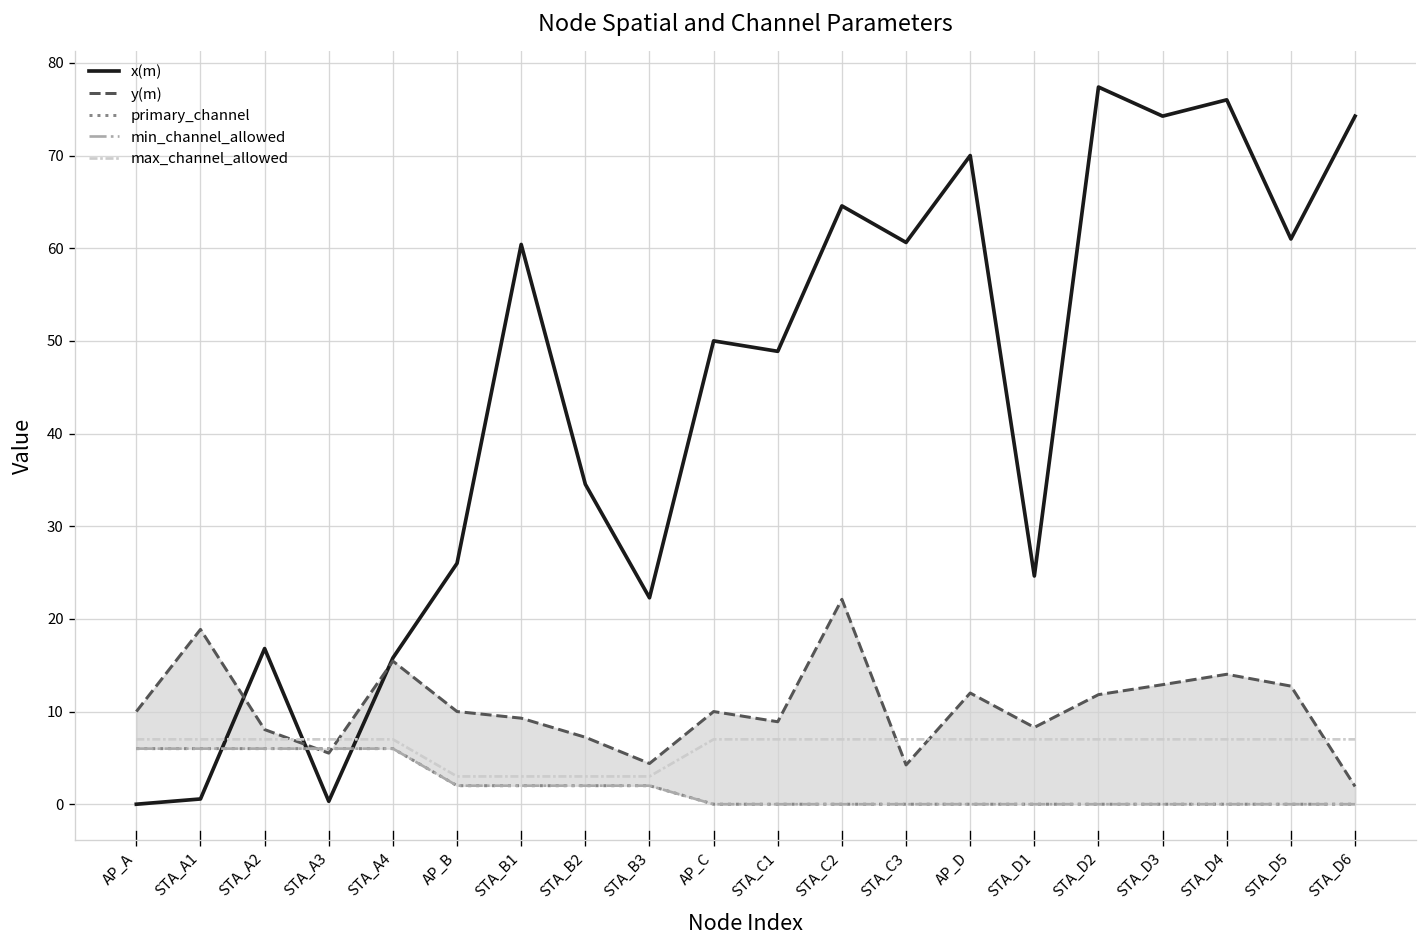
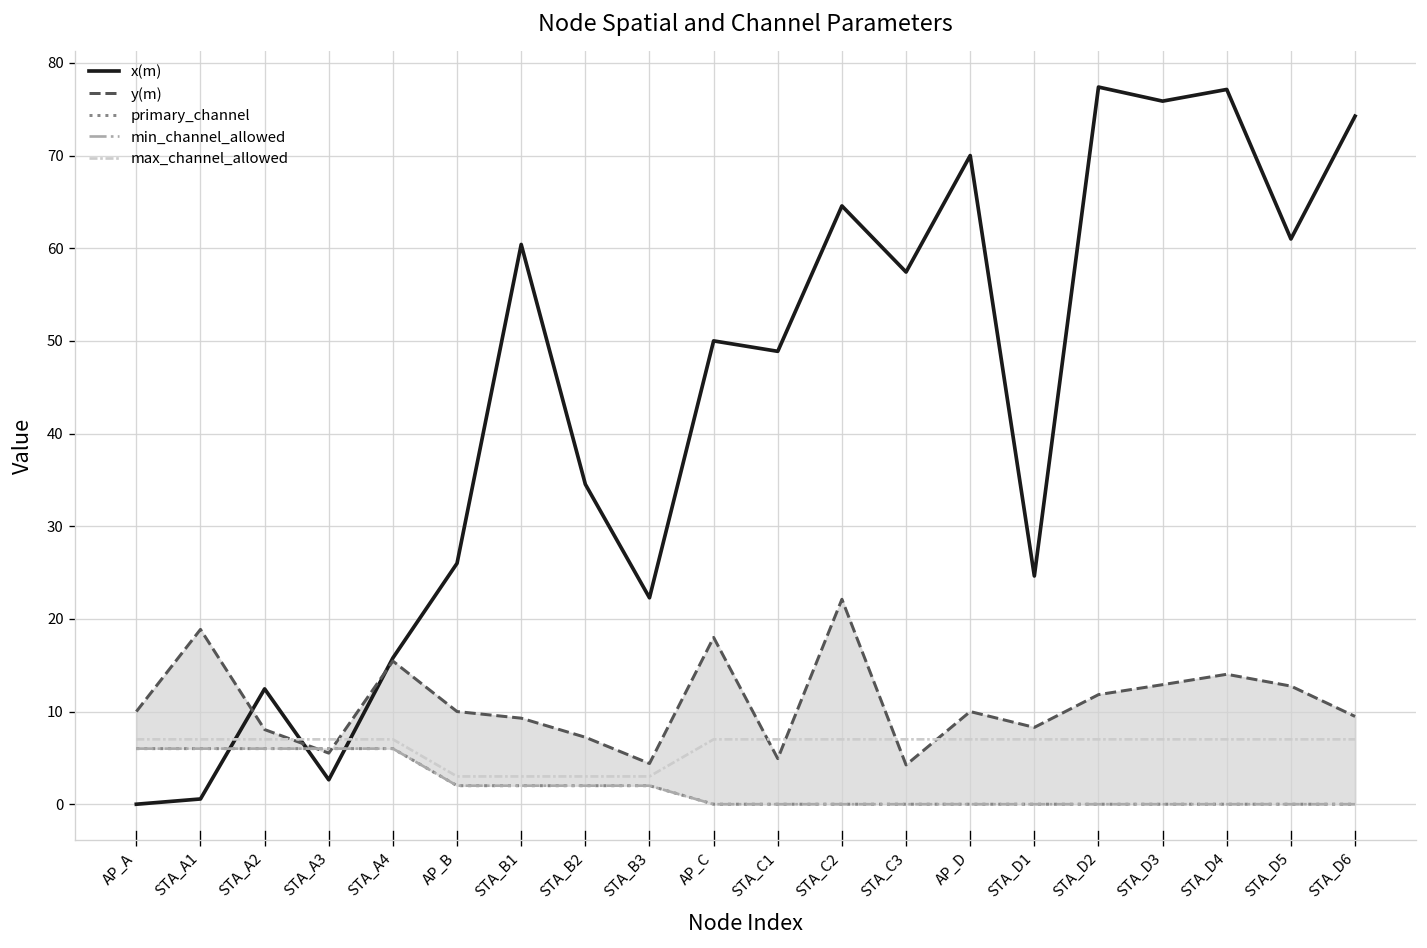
  {
    "x(m)": {
      "AP_A": 0,
      "STA_A1": 1,
-     "STA_A2": 17,
-     "STA_A3": 0,
+     "STA_A2": 12,
+     "STA_A3": 3,
      "STA_A4": 16,
      "AP_B": 26,
      "STA_B1": 60,
      "STA_B2": 35,
      "STA_B3": 22,
      "AP_C": 50,
      "STA_C1": 49,
      "STA_C2": 65,
-     "STA_C3": 61,
+     "STA_C3": 57,
      "AP_D": 70,
      "STA_D1": 25,
      "STA_D2": 77,
-     "STA_D3": 74,
-     "STA_D4": 76,
+     "STA_D3": 76,
+     "STA_D4": 77,
      "STA_D5": 61,
      "STA_D6": 74
    },
    "y(m)": {
      "STA_A3": 6,
-     "AP_C": 10,
-     "STA_C1": 9,
-     "AP_D": 12,
-     "STA_D6": 2
+     "AP_C": 18,
+     "STA_C1": 5,
+     "AP_D": 10,
+     "STA_D6": 9
    }
  }
